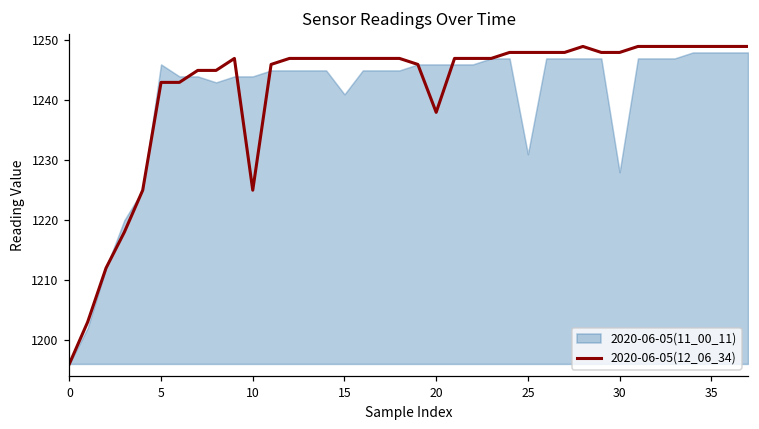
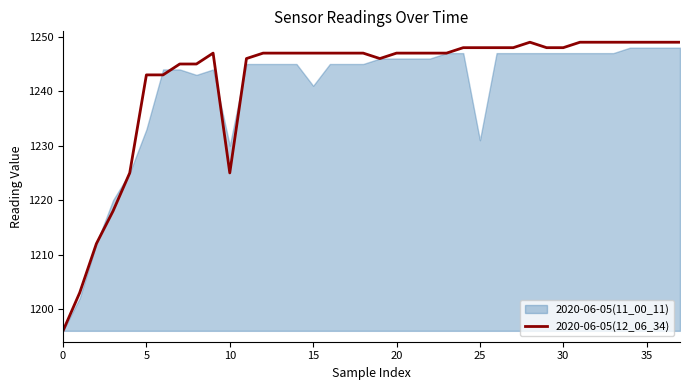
  {
    "2020-06-05(11_00_11)": {
-     "5": 1246,
-     "10": 1244,
+     "5": 1233,
+     "10": 1230,
      "15": 1241,
      "20": 1246,
      "25": 1231,
-     "30": 1228,
+     "30": 1247,
      "35": 1248
    },
    "2020-06-05(12_06_34)": {
      "5": 1243,
      "10": 1225,
      "15": 1247,
-     "20": 1238,
+     "20": 1247,
      "25": 1248,
      "30": 1248,
      "35": 1249
    }
  }
